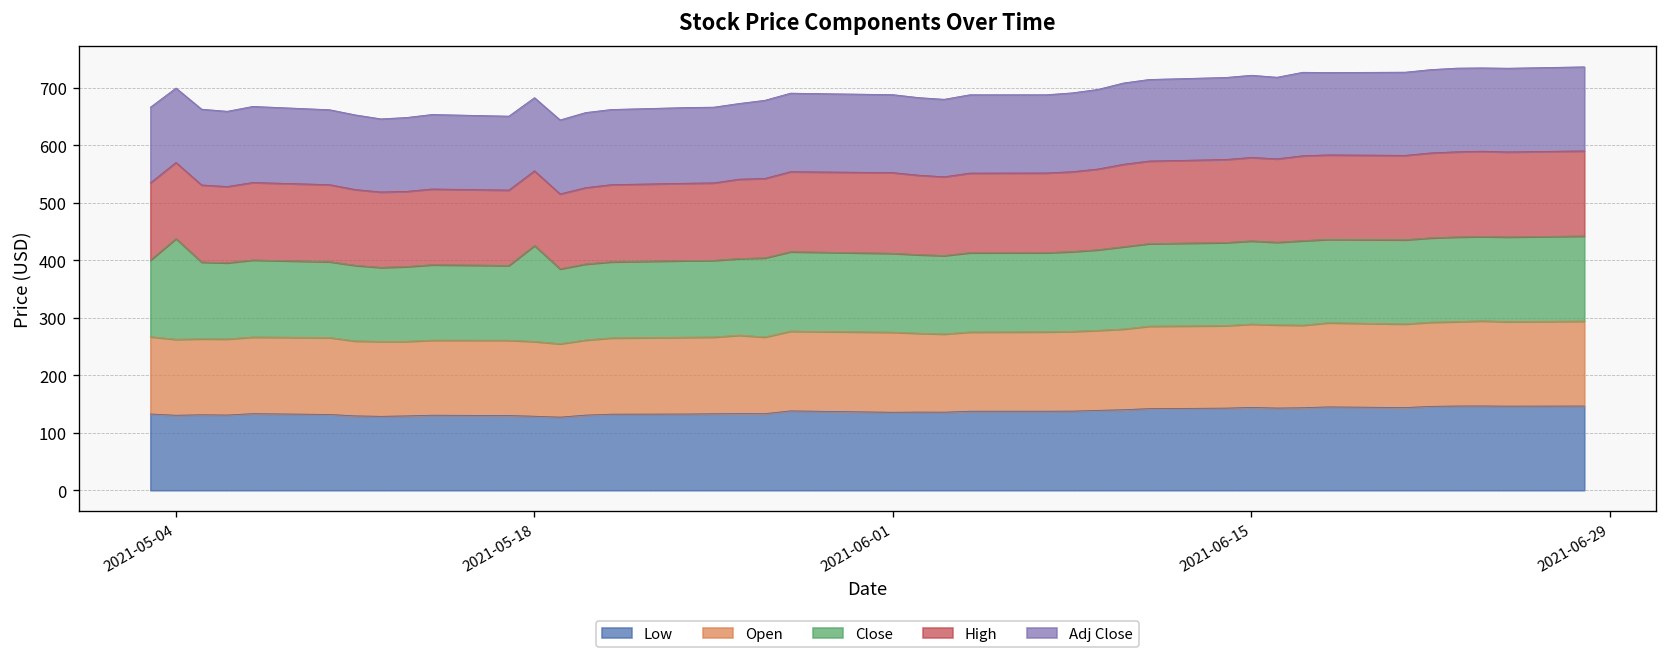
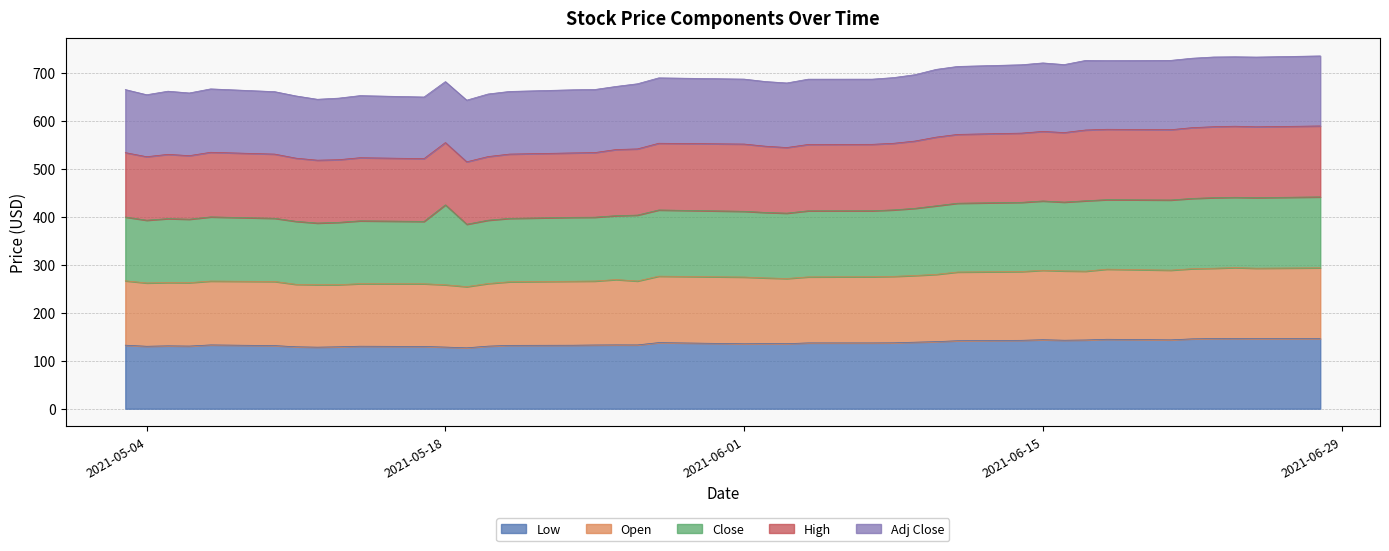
  {
    "Close": {
-     "2021-05-04": 180,
+     "2021-05-04": 130,
      "2021-05-18": 170,
      "2021-06-01": 140,
      "2021-06-15": 140
    }
  }
